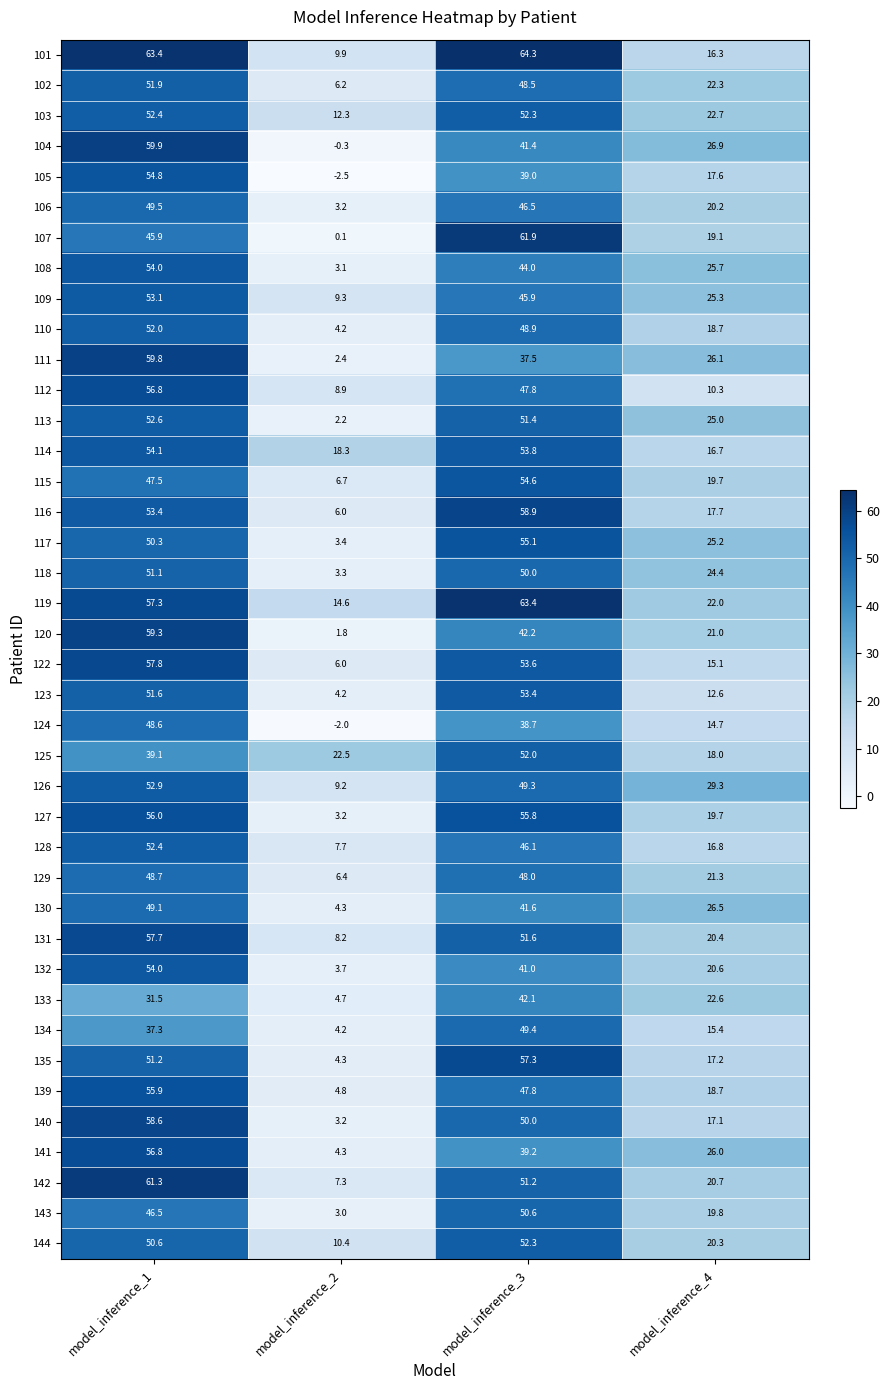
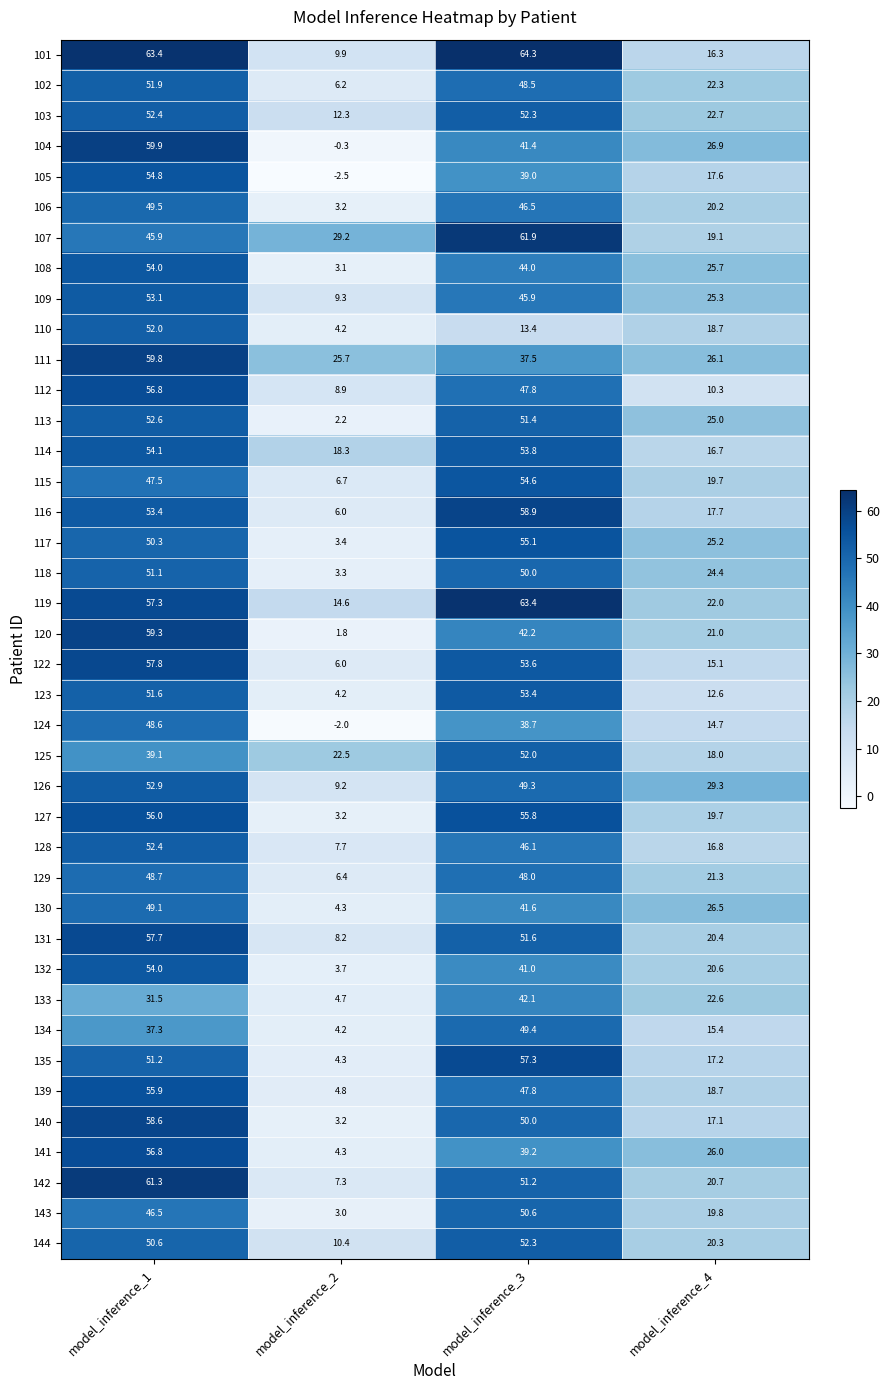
  {
    "101": {
      "model_inference_1": 63.4,
      "model_inference_2": 9.9,
      "model_inference_3": 64.3,
      "model_inference_4": 16.3
    },
    "102": {
      "model_inference_1": 51.9,
      "model_inference_2": 6.2,
      "model_inference_3": 48.5,
      "model_inference_4": 22.3
    },
    "103": {
      "model_inference_1": 52.4,
      "model_inference_2": 12.3,
      "model_inference_3": 52.3,
      "model_inference_4": 22.7
    },
    "104": {
      "model_inference_1": 59.9,
      "model_inference_2": -0.3,
      "model_inference_3": 41.4,
      "model_inference_4": 26.9
    },
    "105": {
      "model_inference_1": 54.8,
      "model_inference_2": -2.5,
      "model_inference_3": 39.0,
      "model_inference_4": 17.6
    },
    "106": {
      "model_inference_1": 49.5,
      "model_inference_2": 3.2,
      "model_inference_3": 46.5,
      "model_inference_4": 20.2
    },
    "107": {
      "model_inference_1": 45.9,
-     "model_inference_2": 0.1,
+     "model_inference_2": 29.2,
      "model_inference_3": 61.9,
      "model_inference_4": 19.1
    },
    "108": {
      "model_inference_1": 54.0,
      "model_inference_2": 3.1,
      "model_inference_3": 44.0,
      "model_inference_4": 25.7
    },
    "109": {
      "model_inference_1": 53.1,
      "model_inference_2": 9.3,
      "model_inference_3": 45.9,
      "model_inference_4": 25.3
    },
    "110": {
      "model_inference_1": 52.0,
      "model_inference_2": 4.2,
-     "model_inference_3": 48.9,
+     "model_inference_3": 13.4,
      "model_inference_4": 18.7
    },
    "111": {
      "model_inference_1": 59.8,
-     "model_inference_2": 2.4,
+     "model_inference_2": 25.7,
      "model_inference_3": 37.5,
      "model_inference_4": 26.1
    },
    "112": {
      "model_inference_1": 56.8,
      "model_inference_2": 8.9,
      "model_inference_3": 47.8,
      "model_inference_4": 10.3
    },
    "113": {
      "model_inference_1": 52.6,
      "model_inference_2": 2.2,
      "model_inference_3": 51.4,
      "model_inference_4": 25.0
    },
    "114": {
      "model_inference_1": 54.1,
      "model_inference_2": 18.3,
      "model_inference_3": 53.8,
      "model_inference_4": 16.7
    },
    "115": {
      "model_inference_1": 47.5,
      "model_inference_2": 6.7,
      "model_inference_3": 54.6,
      "model_inference_4": 19.7
    },
    "116": {
      "model_inference_1": 53.4,
      "model_inference_2": 6.0,
      "model_inference_3": 58.9,
      "model_inference_4": 17.7
    },
    "117": {
      "model_inference_1": 50.3,
      "model_inference_2": 3.4,
      "model_inference_3": 55.1,
      "model_inference_4": 25.2
    },
    "118": {
      "model_inference_1": 51.1,
      "model_inference_2": 3.3,
      "model_inference_3": 50.0,
      "model_inference_4": 24.4
    },
    "119": {
      "model_inference_1": 57.3,
      "model_inference_2": 14.6,
      "model_inference_3": 63.4,
      "model_inference_4": 22.0
    },
    "120": {
      "model_inference_1": 59.3,
      "model_inference_2": 1.8,
      "model_inference_3": 42.2,
      "model_inference_4": 21.0
    },
    "122": {
      "model_inference_1": 57.8,
      "model_inference_2": 6.0,
      "model_inference_3": 53.6,
      "model_inference_4": 15.1
    },
    "123": {
      "model_inference_1": 51.6,
      "model_inference_2": 4.2,
      "model_inference_3": 53.4,
      "model_inference_4": 12.6
    },
    "124": {
      "model_inference_1": 48.6,
      "model_inference_2": -2.0,
      "model_inference_3": 38.7,
      "model_inference_4": 14.7
    },
    "125": {
      "model_inference_1": 39.1,
      "model_inference_2": 22.5,
      "model_inference_3": 52.0,
      "model_inference_4": 18.0
    },
    "126": {
      "model_inference_1": 52.9,
      "model_inference_2": 9.2,
      "model_inference_3": 49.3,
      "model_inference_4": 29.3
    },
    "127": {
      "model_inference_1": 56.0,
      "model_inference_2": 3.2,
      "model_inference_3": 55.8,
      "model_inference_4": 19.7
    },
    "128": {
      "model_inference_1": 52.4,
      "model_inference_2": 7.7,
      "model_inference_3": 46.1,
      "model_inference_4": 16.8
    },
    "129": {
      "model_inference_1": 48.7,
      "model_inference_2": 6.4,
      "model_inference_3": 48.0,
      "model_inference_4": 21.3
    },
    "130": {
      "model_inference_1": 49.1,
      "model_inference_2": 4.3,
      "model_inference_3": 41.6,
      "model_inference_4": 26.5
    },
    "131": {
      "model_inference_1": 57.7,
      "model_inference_2": 8.2,
      "model_inference_3": 51.6,
      "model_inference_4": 20.4
    },
    "132": {
      "model_inference_1": 54.0,
      "model_inference_2": 3.7,
      "model_inference_3": 41.0,
      "model_inference_4": 20.6
    },
    "133": {
      "model_inference_1": 31.5,
      "model_inference_2": 4.7,
      "model_inference_3": 42.1,
      "model_inference_4": 22.6
    },
    "134": {
      "model_inference_1": 37.3,
      "model_inference_2": 4.2,
      "model_inference_3": 49.4,
      "model_inference_4": 15.4
    },
    "135": {
      "model_inference_1": 51.2,
      "model_inference_2": 4.3,
      "model_inference_3": 57.3,
      "model_inference_4": 17.2
    },
    "139": {
      "model_inference_1": 55.9,
      "model_inference_2": 4.8,
      "model_inference_3": 47.8,
      "model_inference_4": 18.7
    },
    "140": {
      "model_inference_1": 58.6,
      "model_inference_2": 3.2,
      "model_inference_3": 50.0,
      "model_inference_4": 17.1
    },
    "141": {
      "model_inference_1": 56.8,
      "model_inference_2": 4.3,
      "model_inference_3": 39.2,
      "model_inference_4": 26.0
    },
    "142": {
      "model_inference_1": 61.3,
      "model_inference_2": 7.3,
      "model_inference_3": 51.2,
      "model_inference_4": 20.7
    },
    "143": {
      "model_inference_1": 46.5,
      "model_inference_2": 3.0,
      "model_inference_3": 50.6,
      "model_inference_4": 19.8
    },
    "144": {
      "model_inference_1": 50.6,
      "model_inference_2": 10.4,
      "model_inference_3": 52.3,
      "model_inference_4": 20.3
    }
  }
